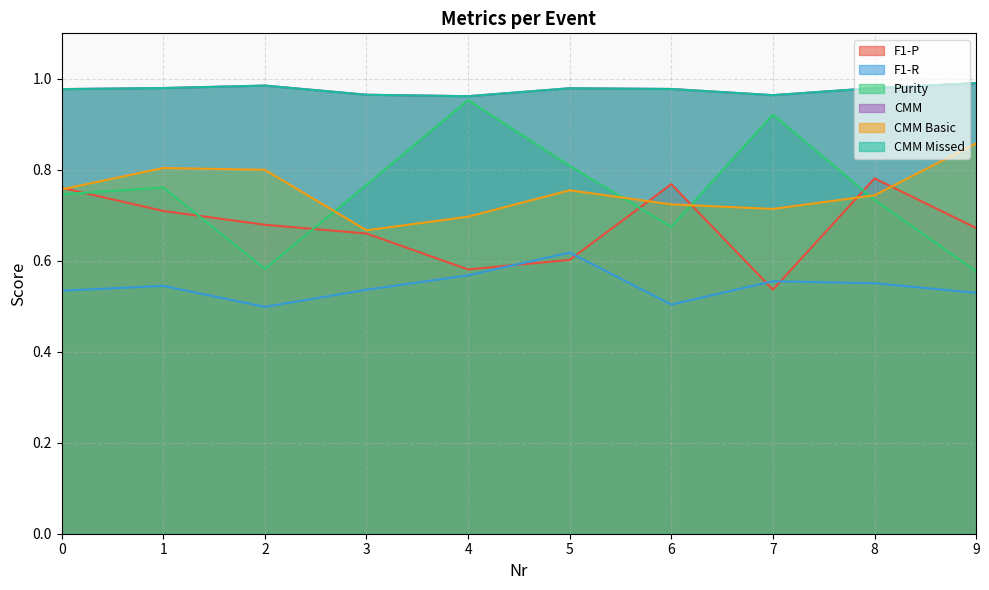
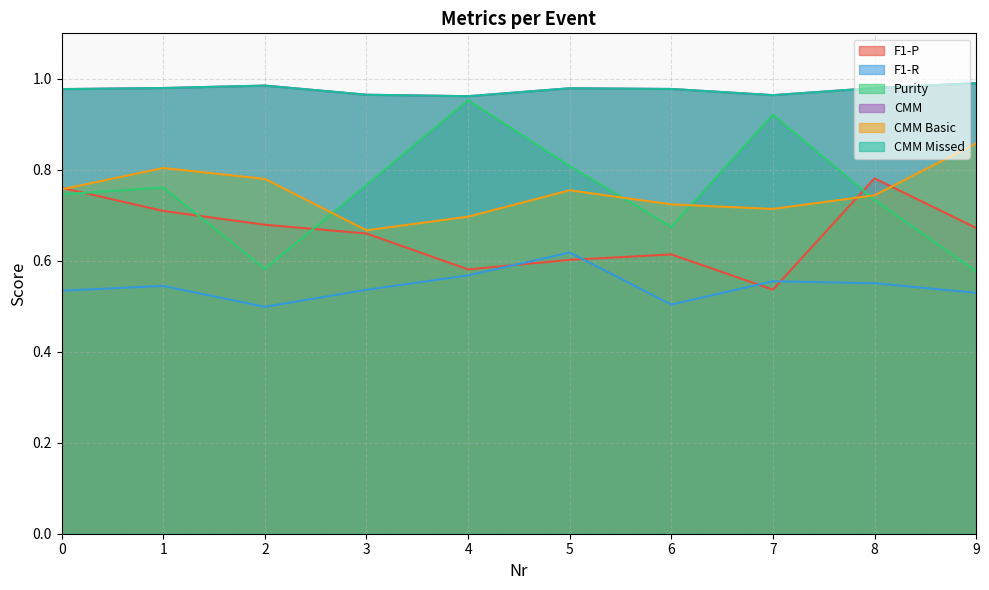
  {
    "F1-P": {
      "1": 0.71,
      "2": 0.68,
      "3": 0.66,
      "4": 0.58,
      "5": 0.60,
-     "6": 0.77,
+     "6": 0.61,
      "7": 0.54,
      "8": 0.78,
      "9": 0.67
    },
    "F1-R": {
      "0": 0.53,
      "1": 0.54,
      "2": 0.50,
      "3": 0.54,
      "4": 0.57,
      "5": 0.62,
      "6": 0.50,
      "7": 0.56,
      "8": 0.55,
      "9": 0.53
    },
    "CMM Basic": {
      "1": 0.80,
-     "2": 0.80,
+     "2": 0.78,
      "3": 0.67,
      "4": 0.70,
      "5": 0.76,
      "6": 0.72,
      "7": 0.71,
      "8": 0.74,
      "9": 0.86
    }
  }
